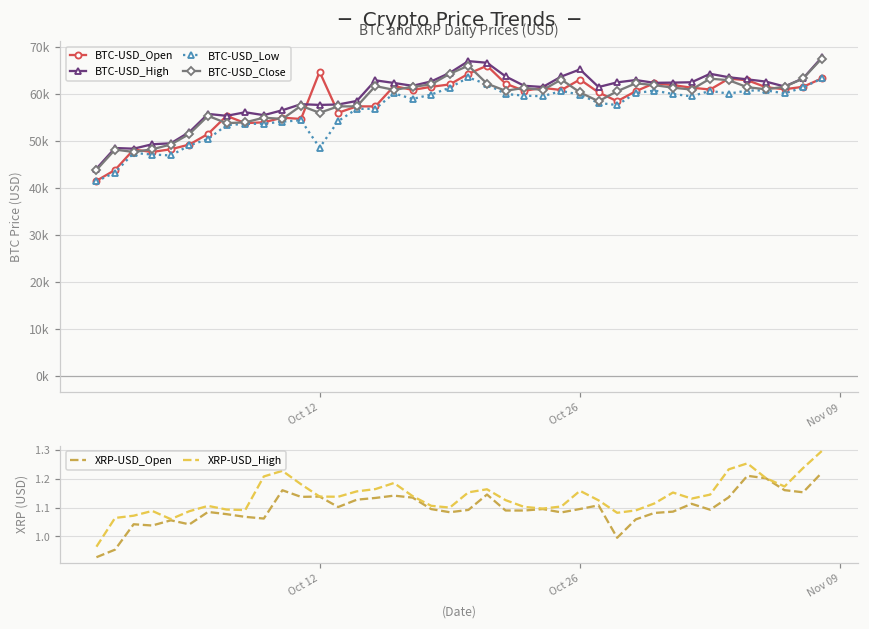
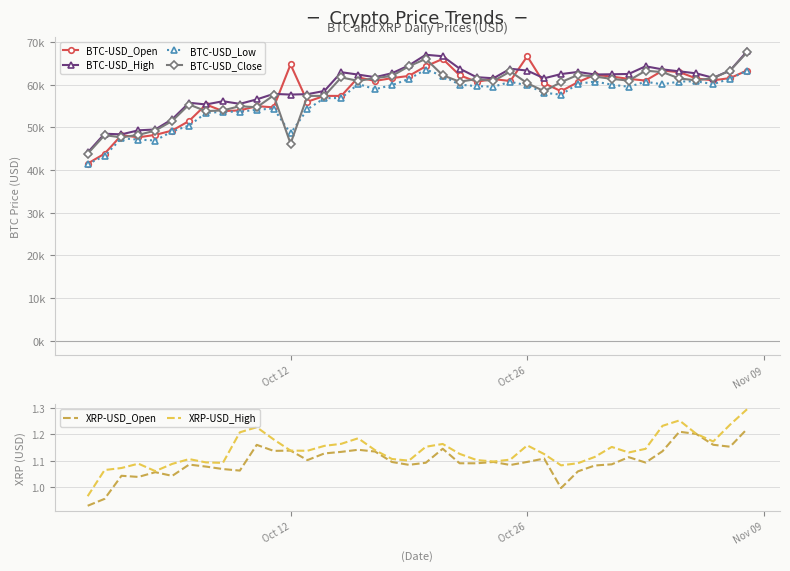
  {
    "─ Crypto Price Trends ─": {
      "BTC-USD_Open": {
        "Oct 12": 65000,
-       "Oct 26": 63000
+       "Oct 26": 67000
      },
      "BTC-USD_High": {
        "Oct 12": 58000,
-       "Oct 26": 65000
+       "Oct 26": 63000
      },
      "BTC-USD_Low": {
        "Oct 12": 49000
      },
      "BTC-USD_Close": {
-       "Oct 12": 56000
+       "Oct 12": 46000
      }
    }
  }
